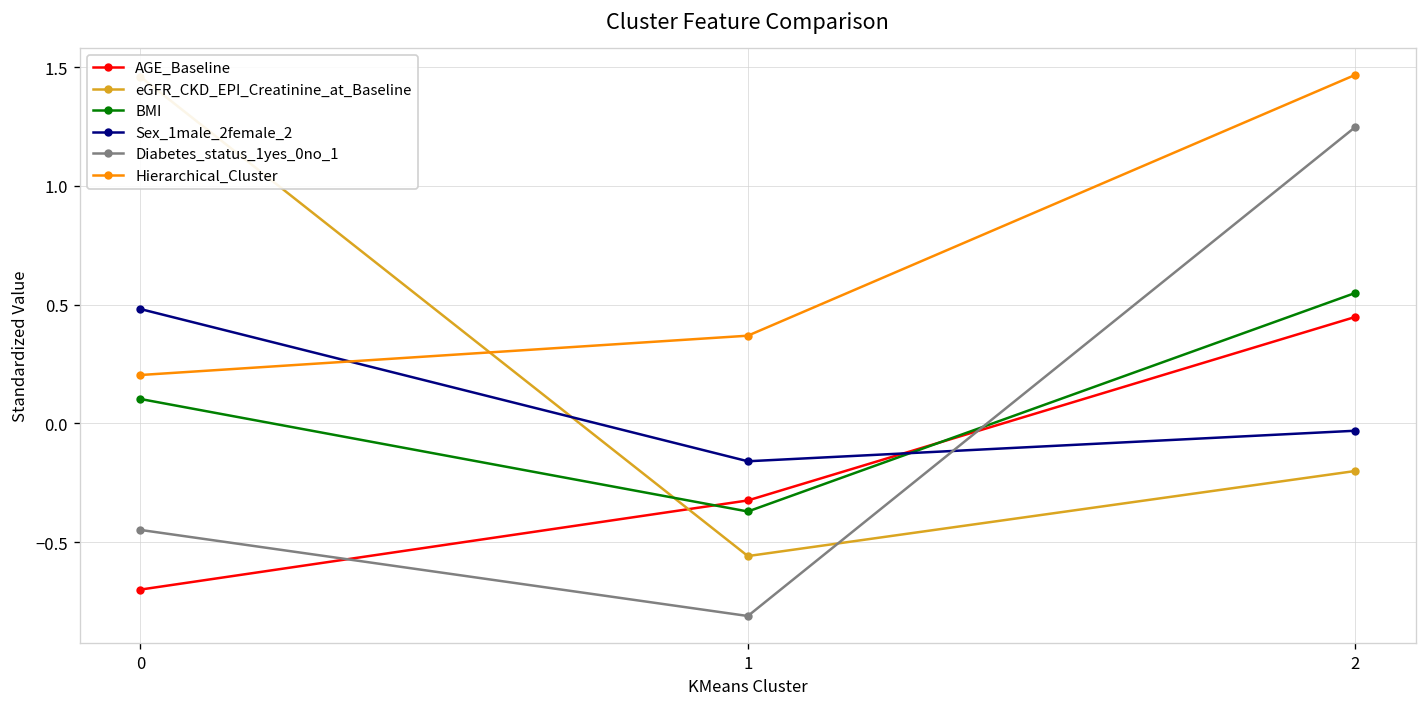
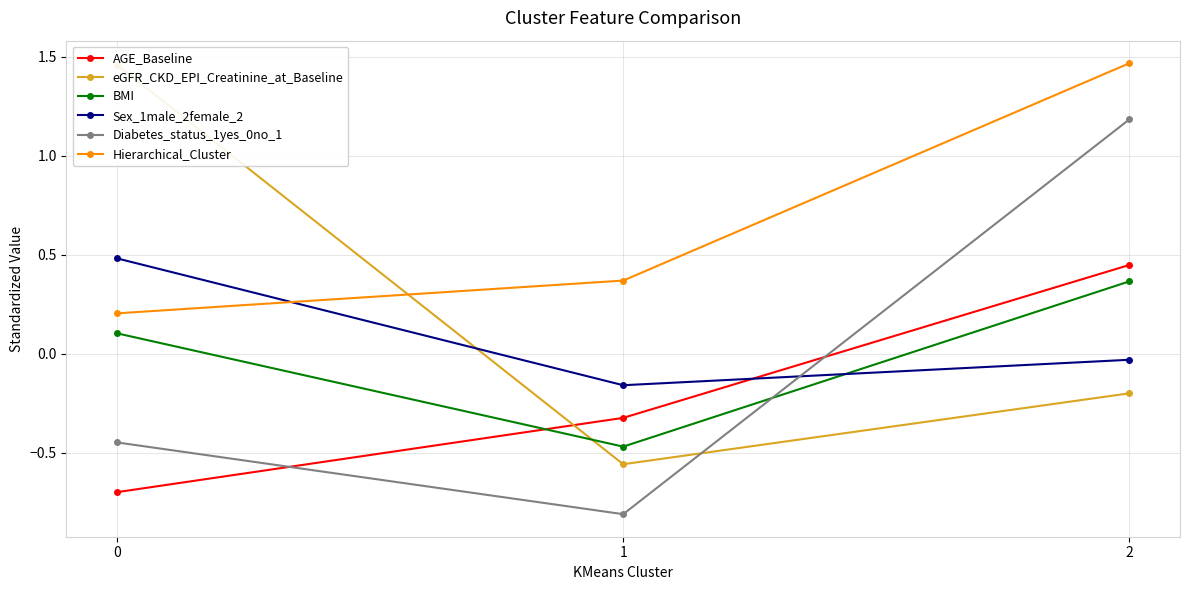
  {
    "AGE_Baseline": {
      "0": -0.70,
      "1": -0.32,
      "2": 0.45
    },
    "BMI": {
      "0": 0.10,
-     "1": -0.37,
-     "2": 0.55
+     "1": -0.47,
+     "2": 0.36
    },
    "Sex_1male_2female_2": {
      "0": 0.48,
      "1": -0.16,
      "2": -0.03
    },
    "Diabetes_status_1yes_0no_1": {
      "0": -0.45,
      "1": -0.81,
-     "2": 1.25
+     "2": 1.18
    }
  }
